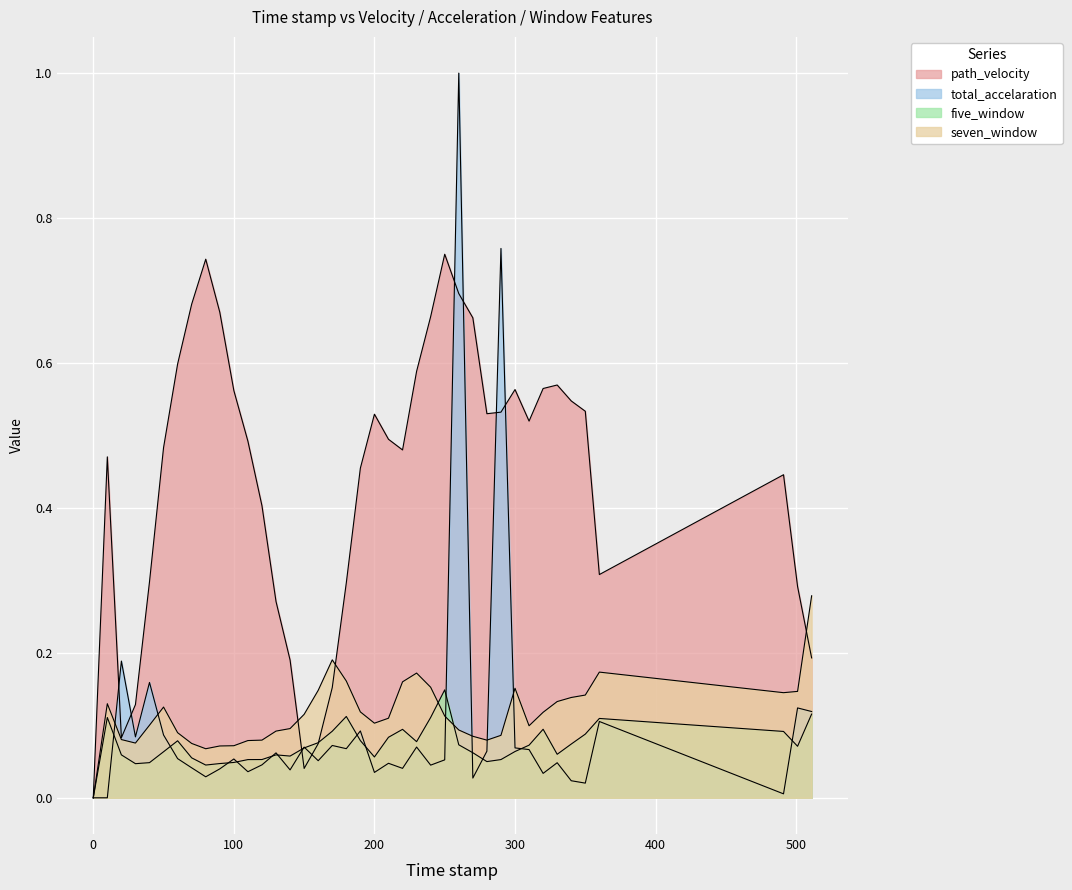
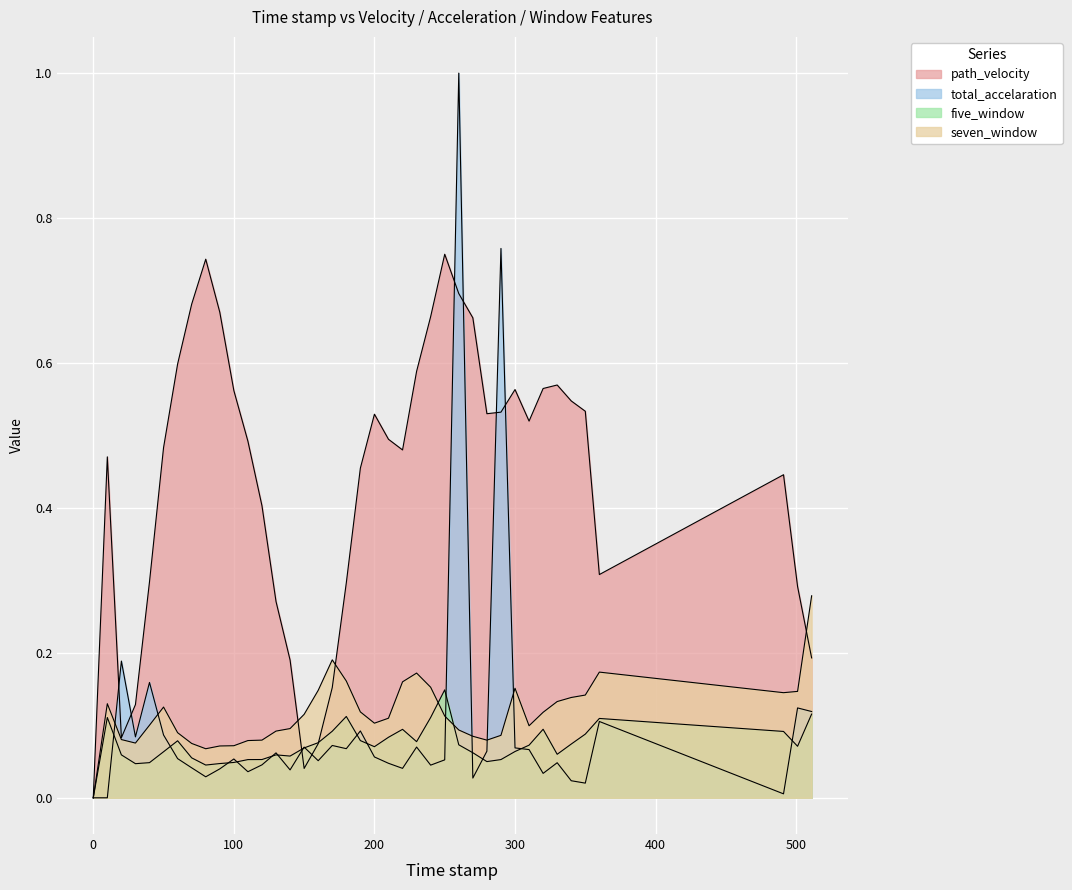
  {
    "total_accelaration": {
      "100": 0.05,
-     "200": 0.04,
+     "200": 0.06,
      "300": 0.07
    },
    "five_window": {
      "100": 0.05,
-     "200": 0.06,
+     "200": 0.07,
      "300": 0.06
    }
  }
